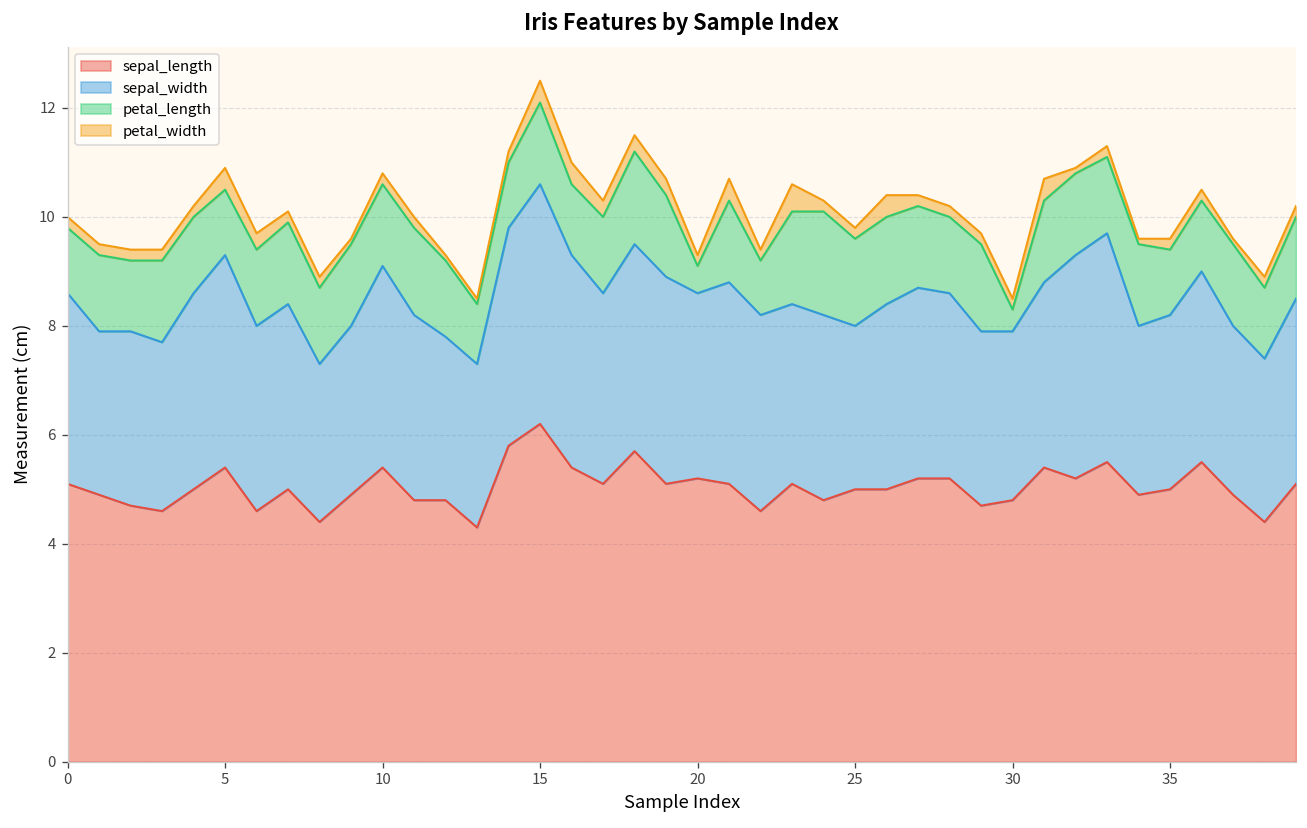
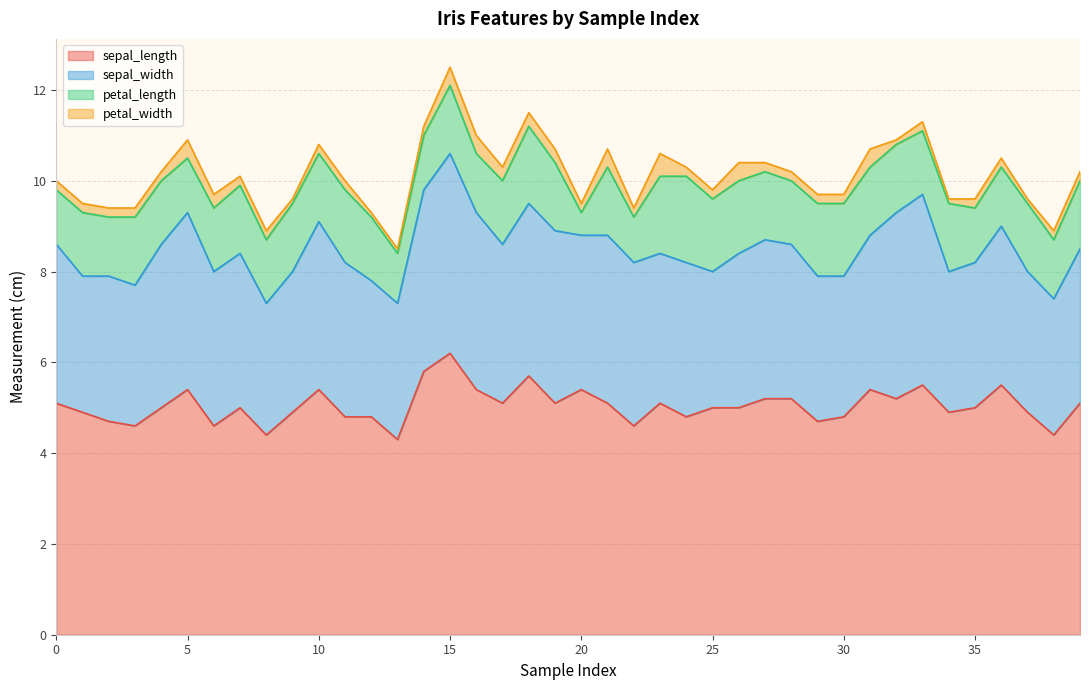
  {
    "sepal_length": {
      "0": 5.1,
      "5": 5.4,
      "10": 5.4,
      "15": 6.2,
-     "20": 5.2,
+     "20": 5.4,
      "25": 5.0,
      "30": 4.8,
      "35": 5.0
    },
    "sepal_width": {
      "0": 3.5,
      "5": 3.9,
      "10": 3.7,
      "15": 4.4,
      "20": 3.4,
      "25": 3.0,
      "30": 3.1,
      "35": 3.2
    },
    "petal_length": {
      "0": 1.2,
      "5": 1.2,
      "10": 1.5,
      "15": 1.5,
      "20": 0.5,
      "25": 1.6,
-     "30": 0.4,
+     "30": 1.6,
      "35": 1.2
    },
    "petal_width": {
      "0": 0.2,
      "5": 0.4,
      "10": 0.2,
      "15": 0.4,
      "20": 0.2,
      "25": 0.2,
      "30": 0.2,
      "35": 0.2
    }
  }
